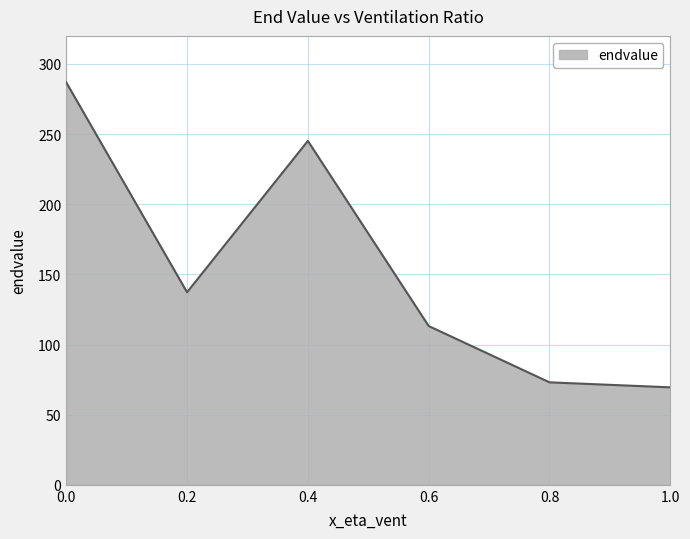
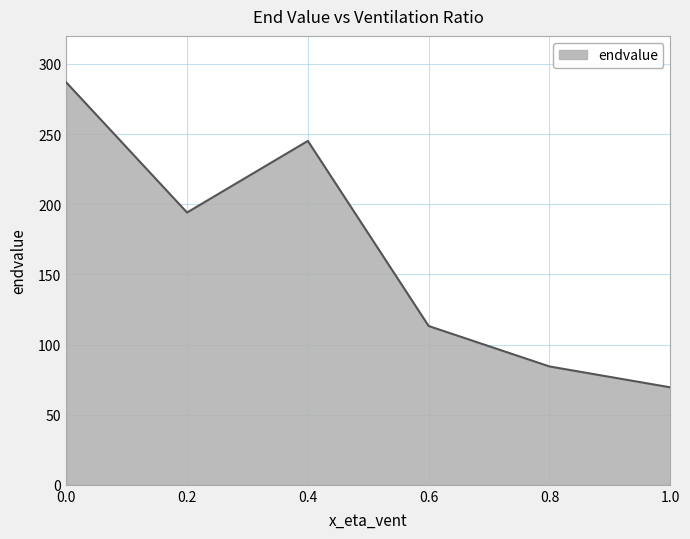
  {
    "0.0": 287,
-   "0.2": 137,
+   "0.2": 194,
    "0.4": 245,
    "0.6": 113,
-   "0.8": 73,
+   "0.8": 84,
    "1.0": 69
  }
